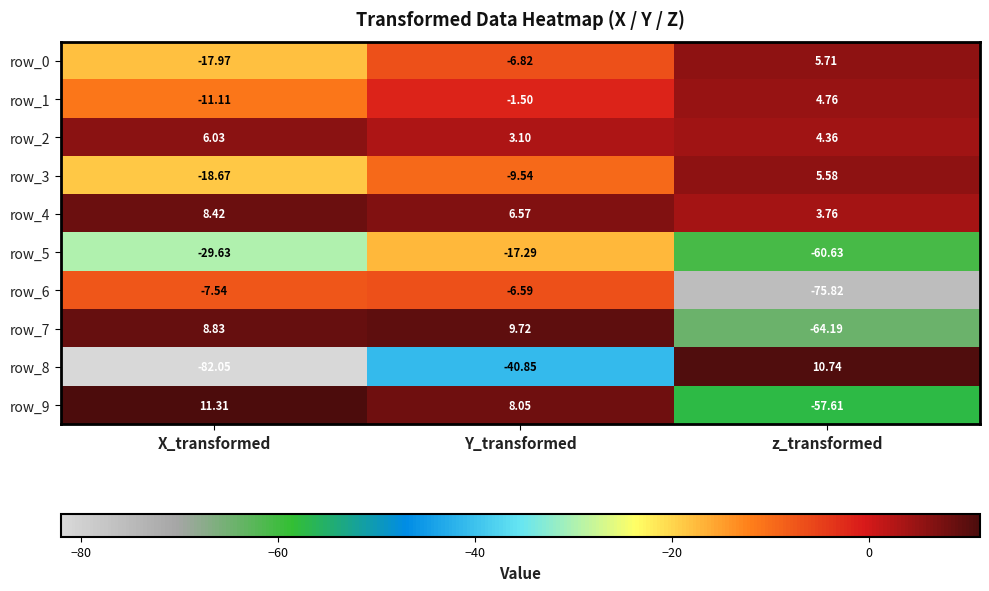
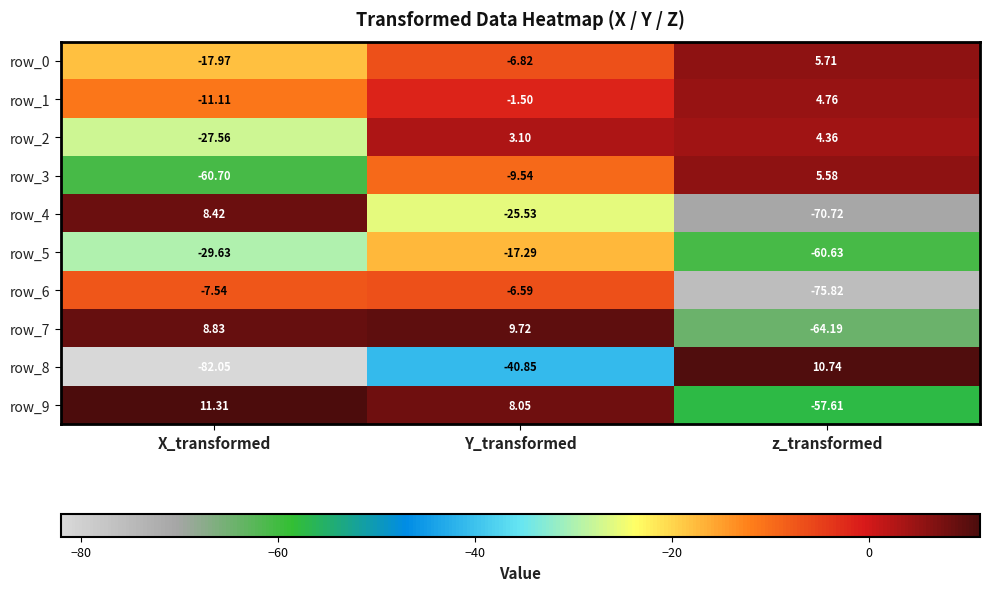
  {
    "row_0": {
      "X_transformed": -17.97,
      "Y_transformed": -6.82,
      "z_transformed": 5.71
    },
    "row_1": {
      "X_transformed": -11.11,
      "Y_transformed": -1.50,
      "z_transformed": 4.76
    },
    "row_2": {
-     "X_transformed": 6.03,
+     "X_transformed": -27.56,
      "Y_transformed": 3.10,
      "z_transformed": 4.36
    },
    "row_3": {
-     "X_transformed": -18.67,
+     "X_transformed": -60.70,
      "Y_transformed": -9.54,
      "z_transformed": 5.58
    },
    "row_4": {
      "X_transformed": 8.42,
-     "Y_transformed": 6.57,
-     "z_transformed": 3.76
+     "Y_transformed": -25.53,
+     "z_transformed": -70.72
    },
    "row_5": {
      "X_transformed": -29.63,
      "Y_transformed": -17.29,
      "z_transformed": -60.63
    },
    "row_6": {
      "X_transformed": -7.54,
      "Y_transformed": -6.59,
      "z_transformed": -75.82
    },
    "row_7": {
      "X_transformed": 8.83,
      "Y_transformed": 9.72,
      "z_transformed": -64.19
    },
    "row_8": {
      "Y_transformed": -40.85,
      "z_transformed": 10.74
    },
    "row_9": {
      "X_transformed": 11.31,
      "Y_transformed": 8.05,
      "z_transformed": -57.61
    }
  }
